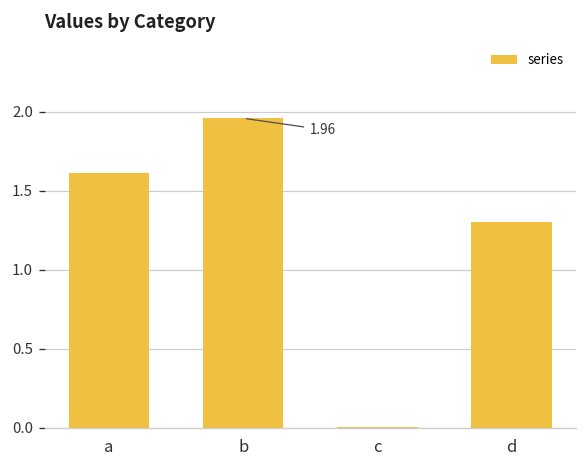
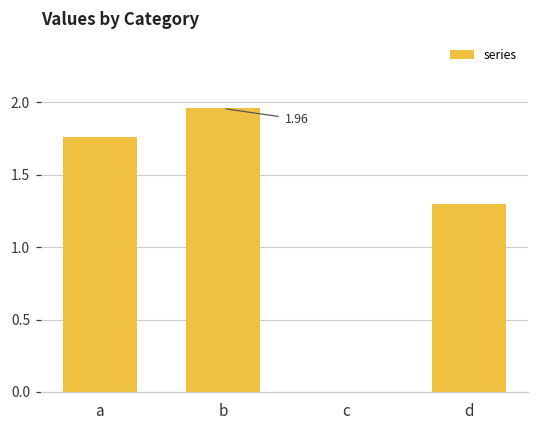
  {
-   "a": 1.61,
+   "a": 1.76,
    "d": 1.30
  }
